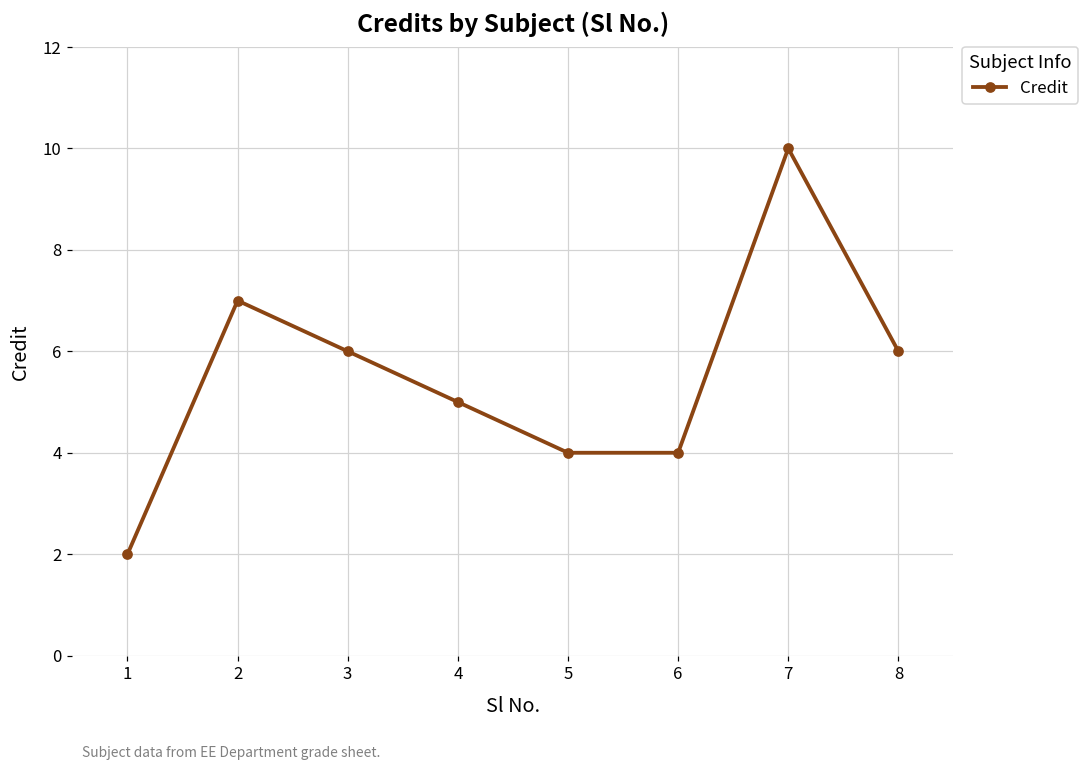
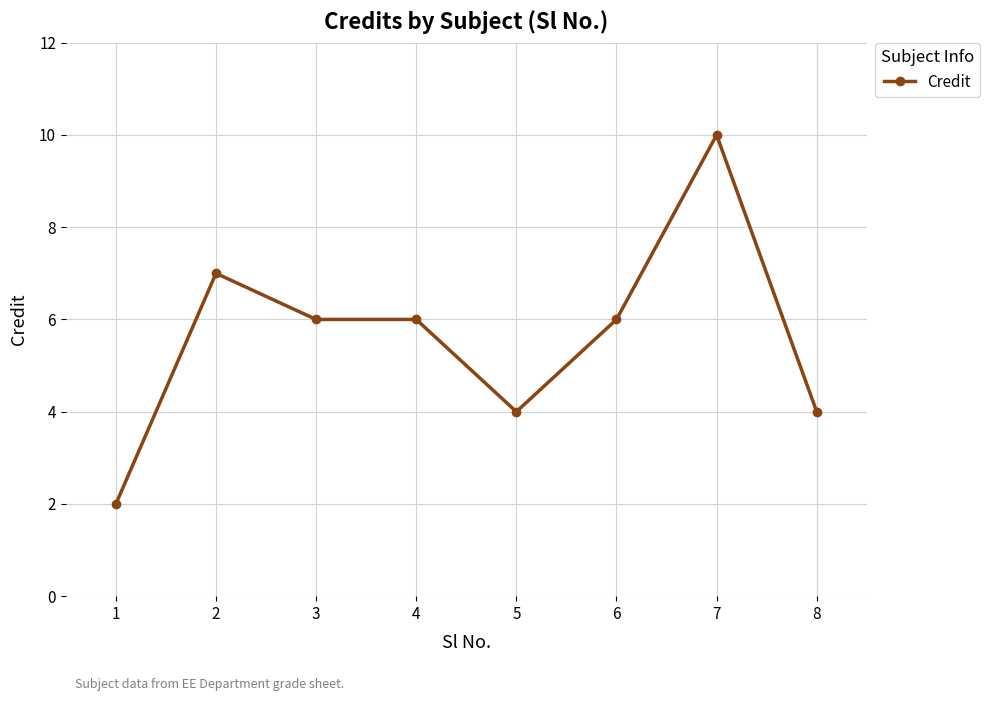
  {
    "1": 2,
    "2": 7,
    "3": 6,
-   "4": 5,
+   "4": 6,
    "5": 4,
-   "6": 4,
+   "6": 6,
    "7": 10,
-   "8": 6
+   "8": 4
  }
